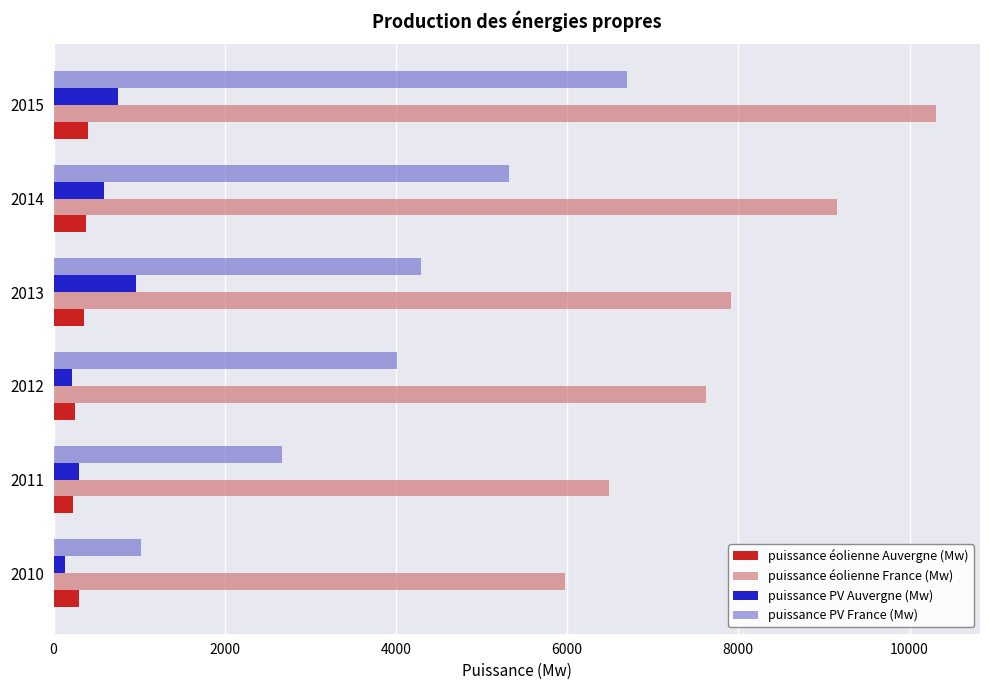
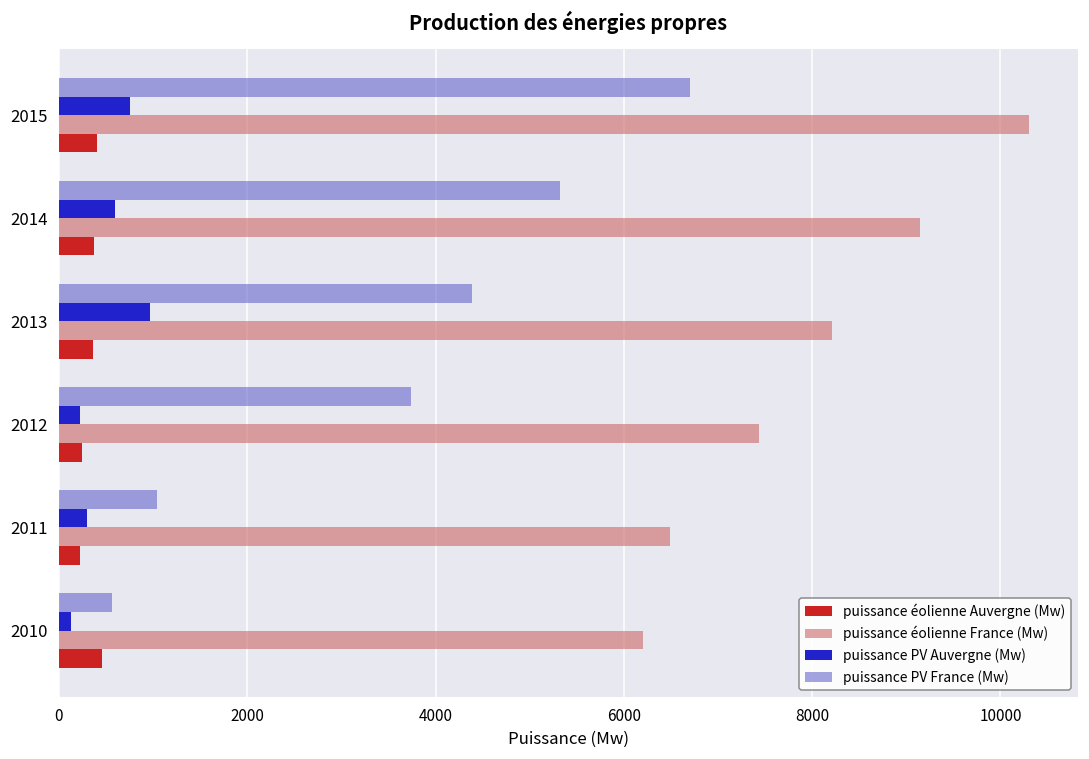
  {
    "puissance éolienne Auvergne (Mw)": {
      "2015": 400,
      "2014": 400,
      "2013": 400,
      "2012": 200,
      "2011": 200,
-     "2010": 300
+     "2010": 500
    },
    "puissance éolienne France (Mw)": {
      "2015": 10300,
      "2014": 9100,
-     "2013": 7900,
-     "2012": 7600,
+     "2013": 8200,
+     "2012": 7400,
      "2011": 6500,
-     "2010": 6000
+     "2010": 6200
    },
    "puissance PV Auvergne (Mw)": {
      "2015": 800,
      "2014": 600,
      "2013": 1000,
      "2012": 200,
      "2011": 300,
      "2010": 100
    },
    "puissance PV France (Mw)": {
      "2015": 6700,
      "2014": 5300,
-     "2013": 4300,
-     "2012": 4000,
-     "2011": 2700,
-     "2010": 1000
+     "2013": 4400,
+     "2012": 3700,
+     "2011": 1000,
+     "2010": 600
    }
  }
